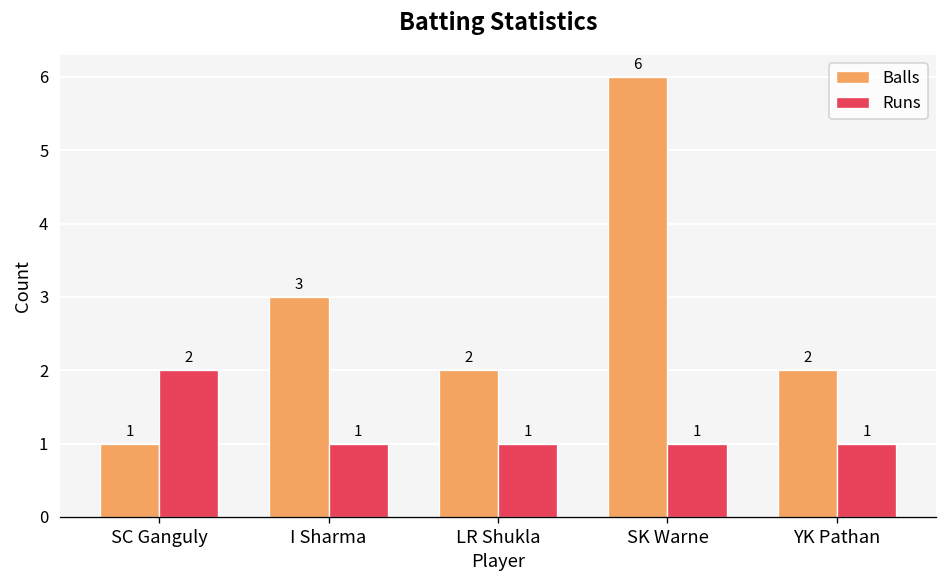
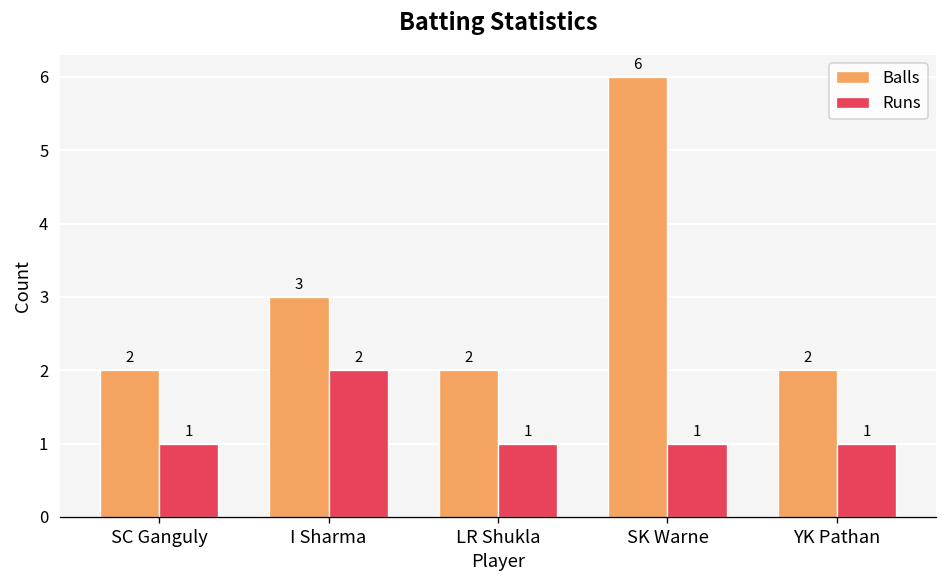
  {
    "Balls": {
-     "SC Ganguly": 1,
+     "SC Ganguly": 2,
      "I Sharma": 3,
      "LR Shukla": 2,
      "SK Warne": 6,
      "YK Pathan": 2
    },
    "Runs": {
-     "SC Ganguly": 2,
-     "I Sharma": 1,
+     "SC Ganguly": 1,
+     "I Sharma": 2,
      "LR Shukla": 1,
      "SK Warne": 1,
      "YK Pathan": 1
    }
  }
